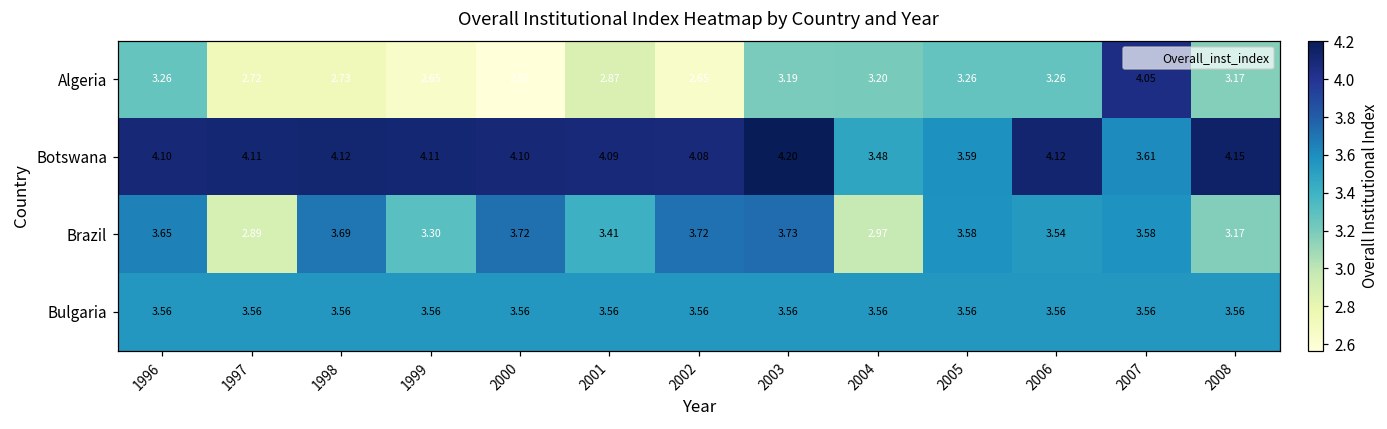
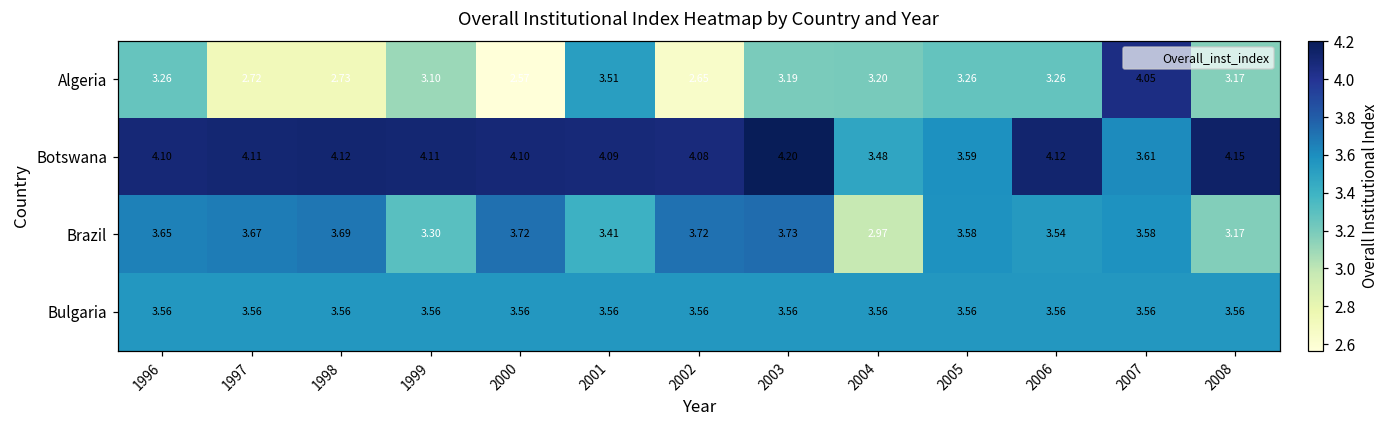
  {
    "Algeria": {
      "1996": 3.26,
      "1997": 2.72,
      "1998": 2.73,
-     "1999": 2.65,
-     "2001": 2.87,
+     "1999": 3.10,
+     "2001": 3.51,
      "2002": 2.65,
      "2003": 3.19,
      "2004": 3.20,
      "2005": 3.26,
      "2006": 3.26,
      "2007": 4.05,
      "2008": 3.17
    },
    "Botswana": {
      "1996": 4.10,
      "1997": 4.11,
      "1998": 4.12,
      "1999": 4.11,
      "2000": 4.10,
      "2001": 4.09,
      "2002": 4.08,
      "2003": 4.20,
      "2004": 3.48,
      "2005": 3.59,
      "2006": 4.12,
      "2007": 3.61,
      "2008": 4.15
    },
    "Brazil": {
      "1996": 3.65,
-     "1997": 2.89,
+     "1997": 3.67,
      "1998": 3.69,
      "1999": 3.30,
      "2000": 3.72,
      "2001": 3.41,
      "2002": 3.72,
      "2003": 3.73,
      "2004": 2.97,
      "2005": 3.58,
      "2006": 3.54,
      "2007": 3.58,
      "2008": 3.17
    },
    "Bulgaria": {
      "1996": 3.56,
      "1997": 3.56,
      "1998": 3.56,
      "1999": 3.56,
      "2000": 3.56,
      "2001": 3.56,
      "2002": 3.56,
      "2003": 3.56,
      "2004": 3.56,
      "2005": 3.56,
      "2006": 3.56,
      "2007": 3.56,
      "2008": 3.56
    }
  }
